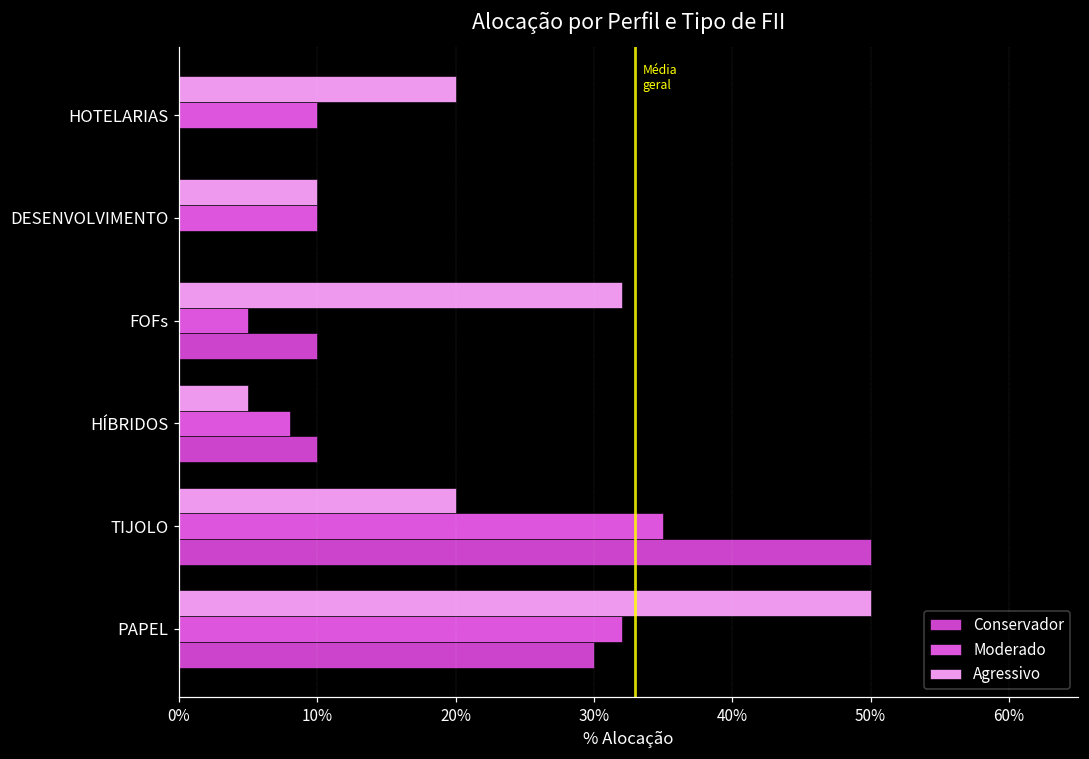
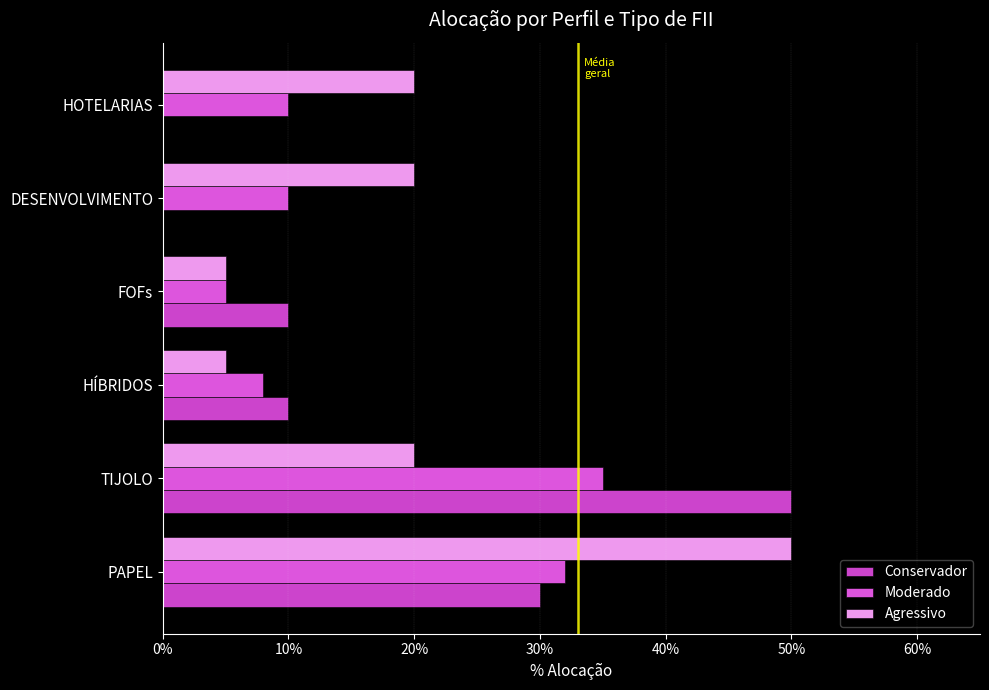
  {
    "Agressivo": {
      "HOTELARIAS": "20.0%",
-     "DESENVOLVIMENTO": "10.0%",
-     "FOFs": "32.0%",
+     "DESENVOLVIMENTO": "20.0%",
+     "FOFs": "5.0%",
      "HÍBRIDOS": "5.0%",
      "TIJOLO": "20.0%",
      "PAPEL": "50.0%"
    }
  }
